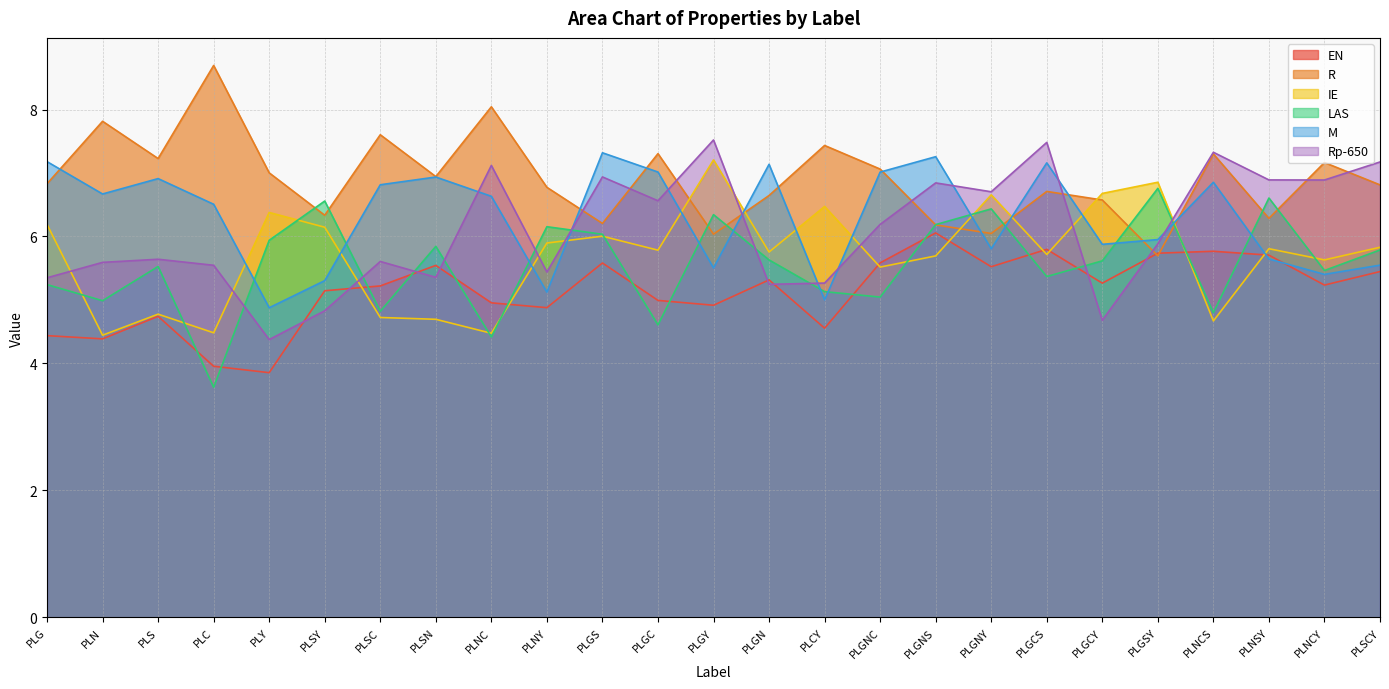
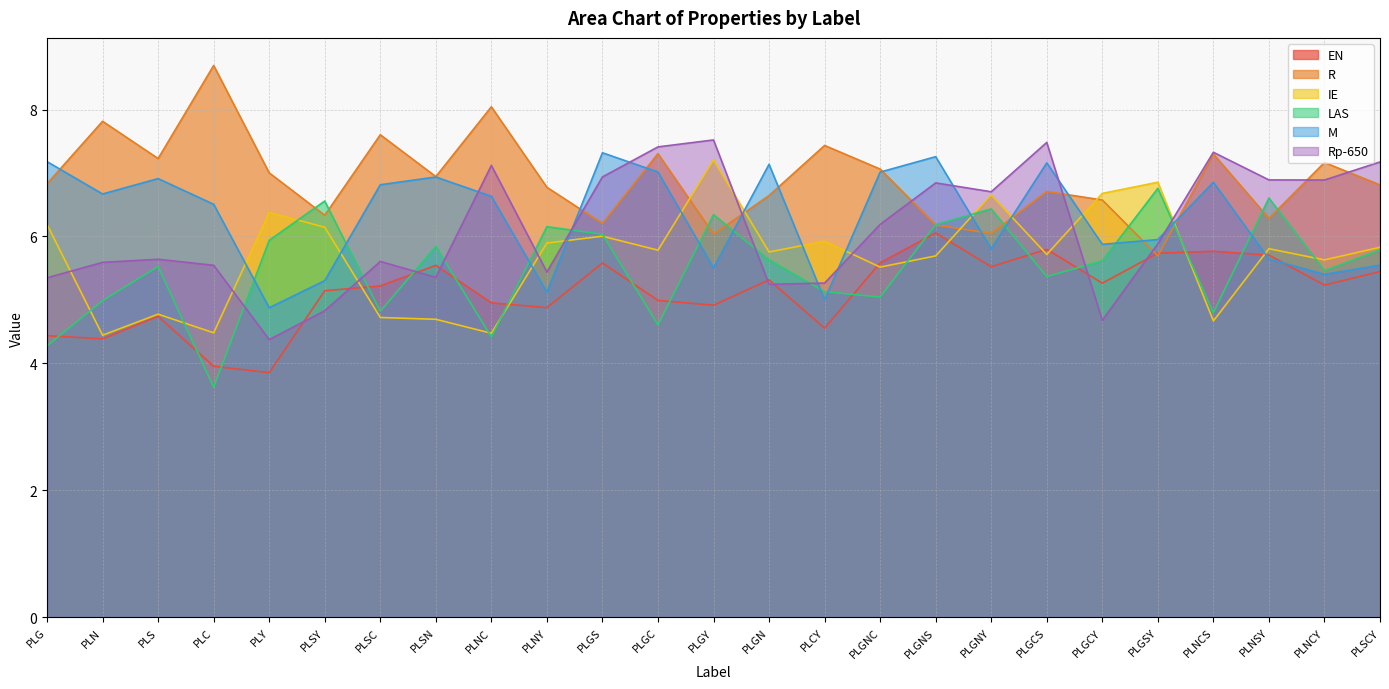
  {
    "IE": {
      "PLG": 6.2,
      "PLN": 4.4,
      "PLC": 4.5,
      "PLY": 6.4,
      "PLSY": 6.1,
      "PLSC": 4.7,
      "PLSN": 4.7,
      "PLNC": 4.5,
      "PLNY": 5.9,
      "PLGC": 5.8,
      "PLGY": 7.2,
      "PLGN": 5.8,
-     "PLCY": 6.5,
+     "PLCY": 5.9,
      "PLGNC": 5.5,
      "PLGNS": 5.7,
      "PLGNY": 6.7,
      "PLGCS": 5.7,
      "PLGCY": 6.7,
      "PLGSY": 6.9,
      "PLNCS": 4.7,
      "PLNSY": 5.8,
      "PLNCY": 5.6,
      "PLSCY": 5.8
    },
    "LAS": {
-     "PLG": 5.2,
+     "PLG": 4.3,
      "PLN": 5.0,
      "PLS": 5.5,
      "PLC": 3.6,
      "PLY": 5.9,
      "PLSY": 6.6,
      "PLSC": 4.8,
      "PLSN": 5.8,
      "PLNC": 4.4,
      "PLNY": 6.2,
      "PLGC": 4.6,
      "PLGY": 6.3,
      "PLGN": 5.6,
      "PLCY": 5.1,
      "PLGNC": 5.0,
      "PLGNY": 6.4,
      "PLGCS": 5.4,
      "PLGCY": 5.6,
      "PLGSY": 6.8,
      "PLNCS": 4.8,
      "PLNSY": 6.6,
      "PLNCY": 5.5,
      "PLSCY": 5.8
    },
    "M": {
      "PLG": 7.2,
      "PLN": 6.7,
      "PLS": 6.9,
      "PLC": 6.5,
      "PLY": 4.9,
      "PLSY": 5.3,
      "PLSC": 6.8,
      "PLNC": 6.6,
      "PLNY": 5.1,
      "PLGS": 7.3,
      "PLGC": 7.0,
      "PLGY": 5.5,
      "PLGN": 7.1,
      "PLCY": 5.0,
      "PLGNC": 7.0,
      "PLGNS": 7.3,
      "PLGNY": 5.8,
      "PLGCS": 7.2,
      "PLGCY": 5.9,
      "PLGSY": 6.0,
      "PLNCS": 6.9,
      "PLNSY": 5.6,
      "PLNCY": 5.4,
      "PLSCY": 5.5
    },
    "Rp-650": {
      "PLG": 5.3,
      "PLN": 5.6,
      "PLS": 5.6,
      "PLC": 5.5,
      "PLY": 4.4,
      "PLSY": 4.8,
      "PLSC": 5.6,
      "PLSN": 5.4,
      "PLNC": 7.1,
      "PLNY": 5.4,
      "PLGS": 6.9,
-     "PLGC": 6.6,
+     "PLGC": 7.4,
      "PLGY": 7.5,
      "PLGN": 5.2,
      "PLCY": 5.3,
      "PLGNC": 6.2,
      "PLGNS": 6.8,
      "PLGNY": 6.7,
      "PLGCS": 7.5,
      "PLGCY": 4.7,
      "PLGSY": 5.9,
      "PLNSY": 6.9,
      "PLNCY": 6.9,
      "PLSCY": 7.2
    }
  }
